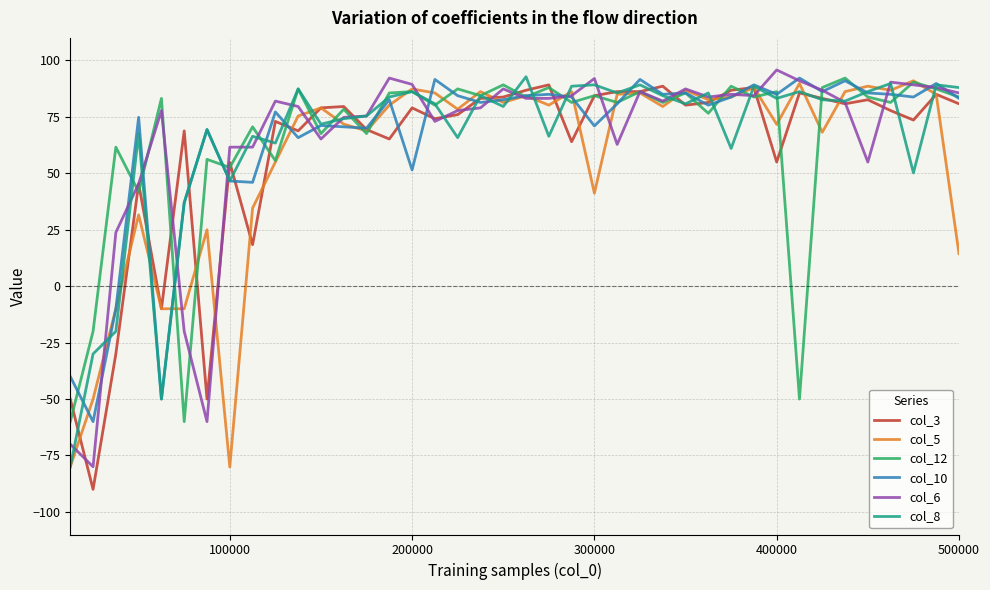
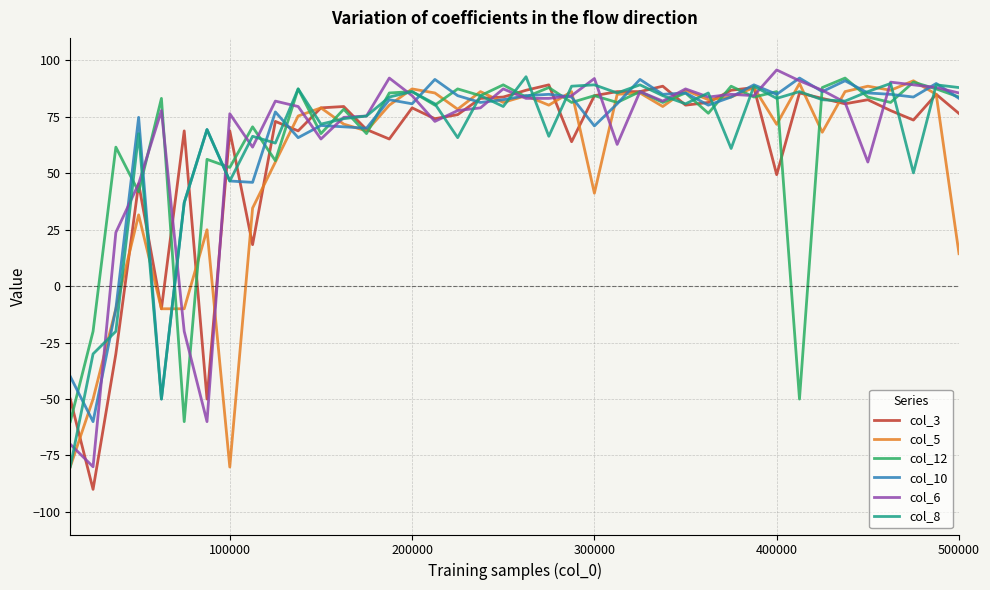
  {
    "col_3": {
-     "100000": 55,
+     "100000": 69,
      "200000": 79,
-     "400000": 55,
-     "500000": 81
+     "400000": 49,
+     "500000": 77
    },
    "col_5": {
      "100000": -80,
      "200000": 87,
      "300000": 41,
      "400000": 72,
      "500000": 14
    },
    "col_10": {
-     "200000": 52,
+     "200000": 81,
      "300000": 71,
      "400000": 85
    },
    "col_6": {
-     "100000": 62,
-     "200000": 89,
+     "100000": 76,
+     "200000": 84,
      "300000": 92,
      "400000": 96,
      "500000": 86
    }
  }
